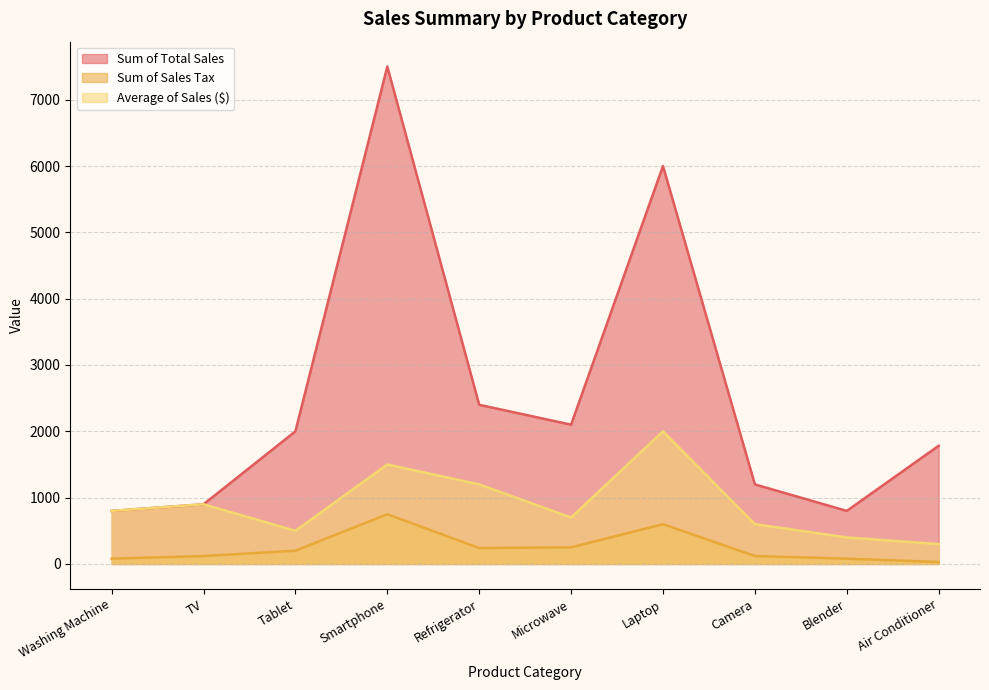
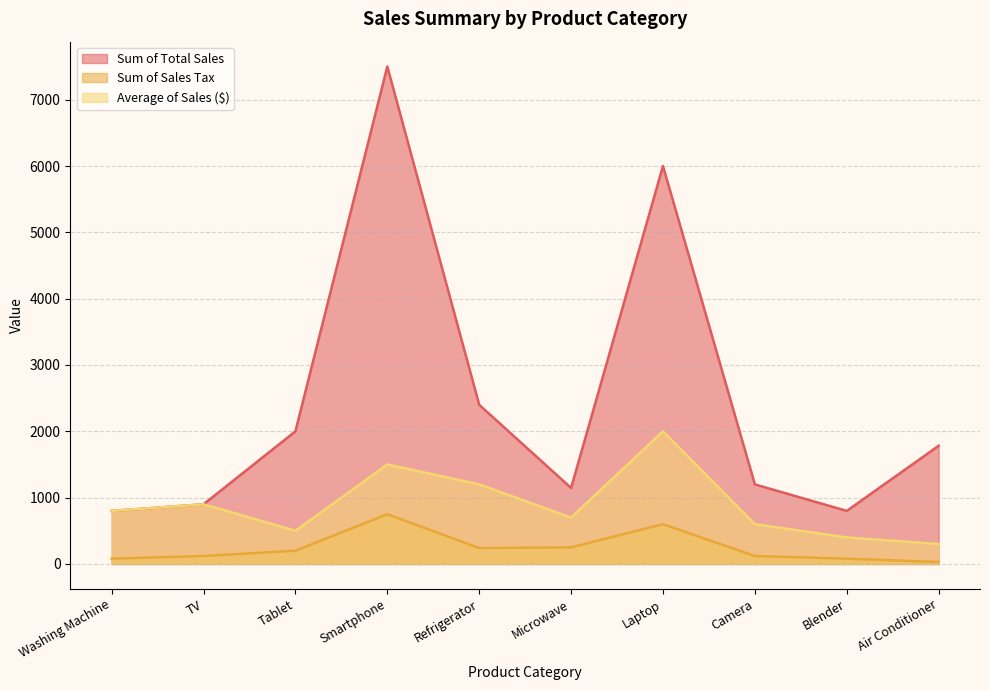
  {
    "Sum of Total Sales": {
      "Tablet": 2000,
      "Smartphone": 7500,
      "Refrigerator": 2400,
-     "Microwave": 2100,
+     "Microwave": 1100,
      "Laptop": 6000,
      "Camera": 1200,
      "Blender": 800,
      "Air Conditioner": 1800
    }
  }
